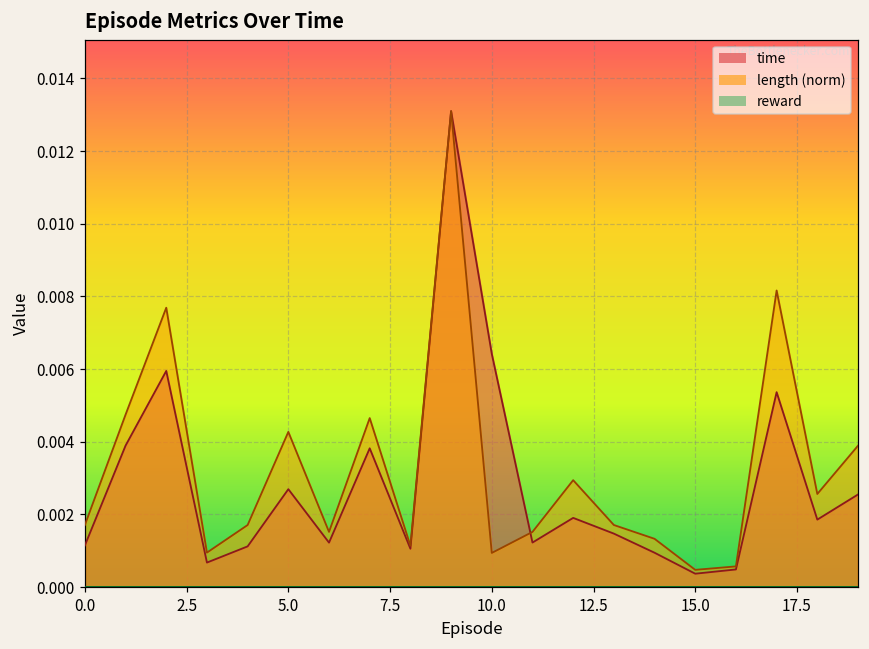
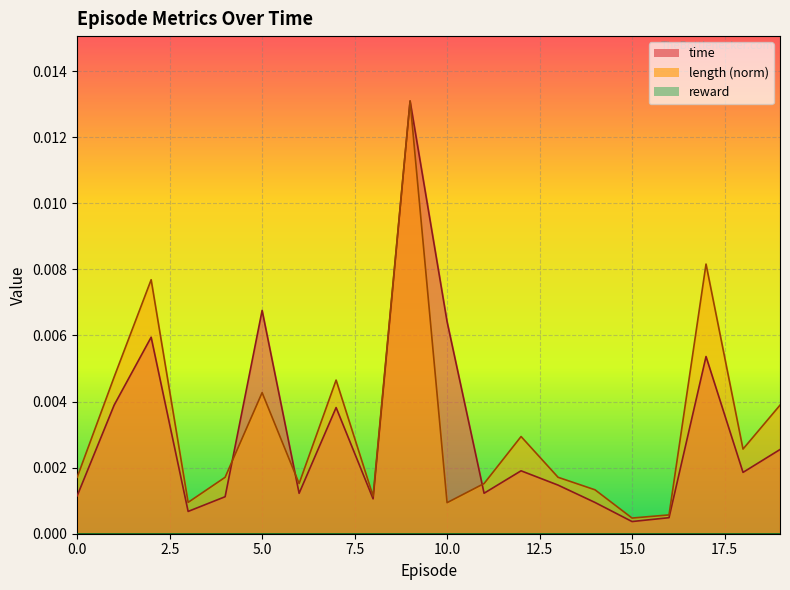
  {
    "time": {
      "0.0": 0.0011,
-     "5.0": 0.0027,
+     "5.0": 0.0068,
      "10.0": 0.0064,
      "15.0": 0.0004
    },
    "length (norm)": {
      "0.0": 0.0017,
      "5.0": 0.0043,
      "10.0": 0.0009,
      "15.0": 0.0005
    },
    "reward": {
      "0.0": 0.0000,
      "5.0": 0.0000,
      "10.0": 0.0000,
      "15.0": 0.0000
    }
  }
